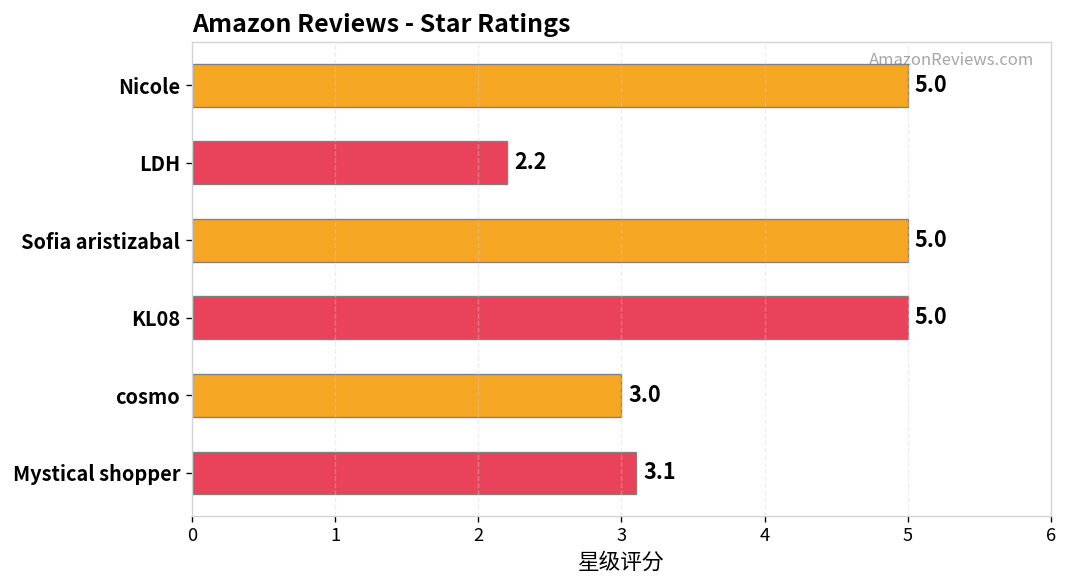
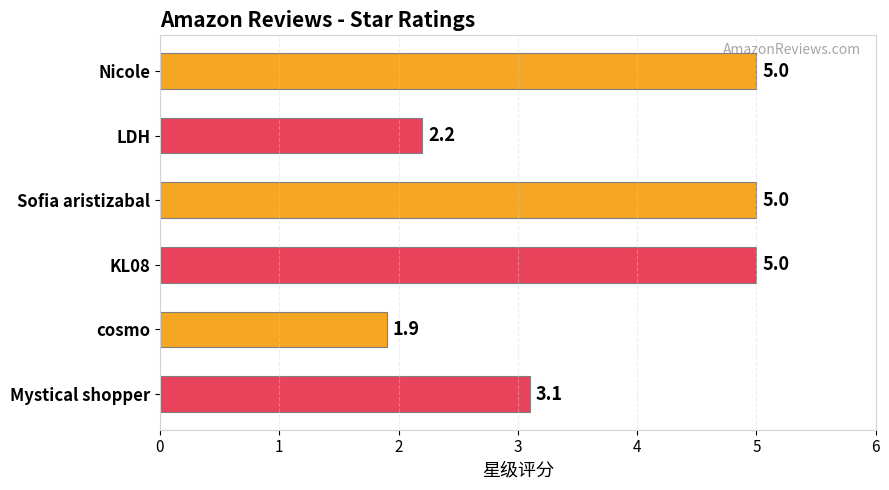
  {
    "Nicole": 5.0,
    "LDH": 2.2,
    "Sofia aristizabal": 5.0,
    "KL08": 5.0,
-   "cosmo": 3.0,
+   "cosmo": 1.9,
    "Mystical shopper": 3.1
  }
